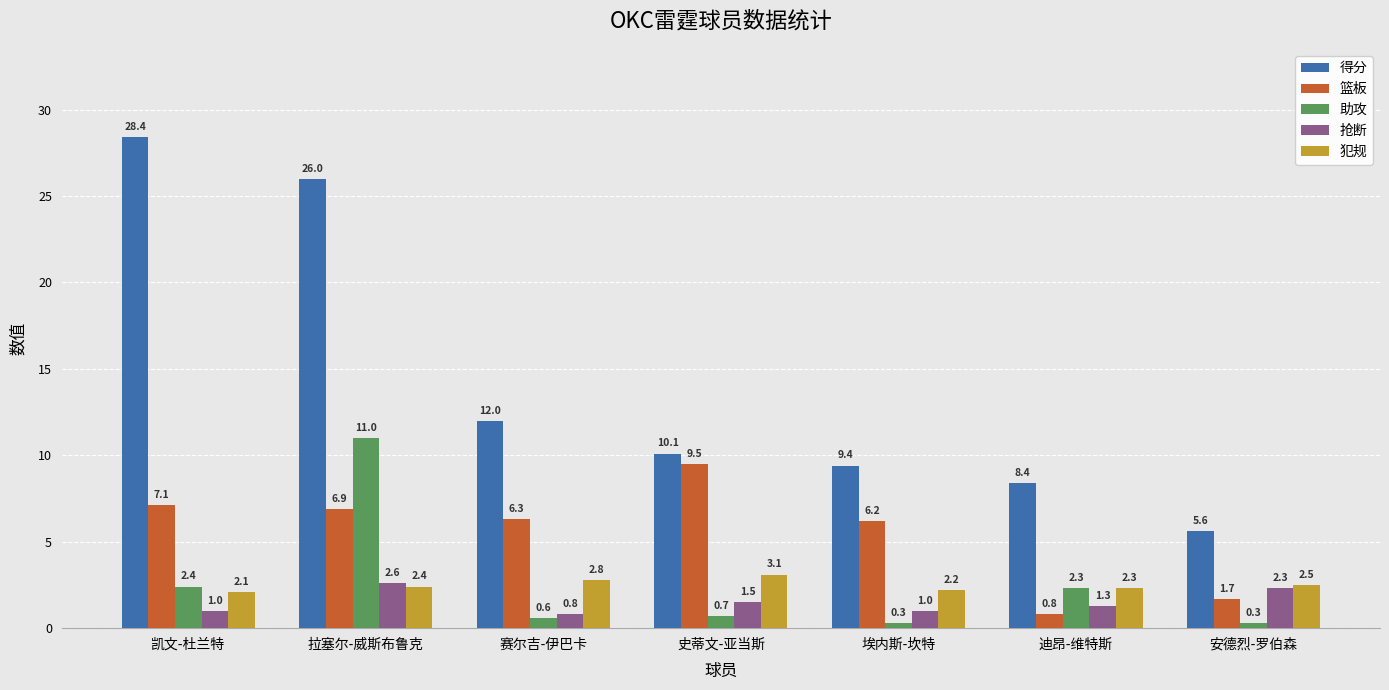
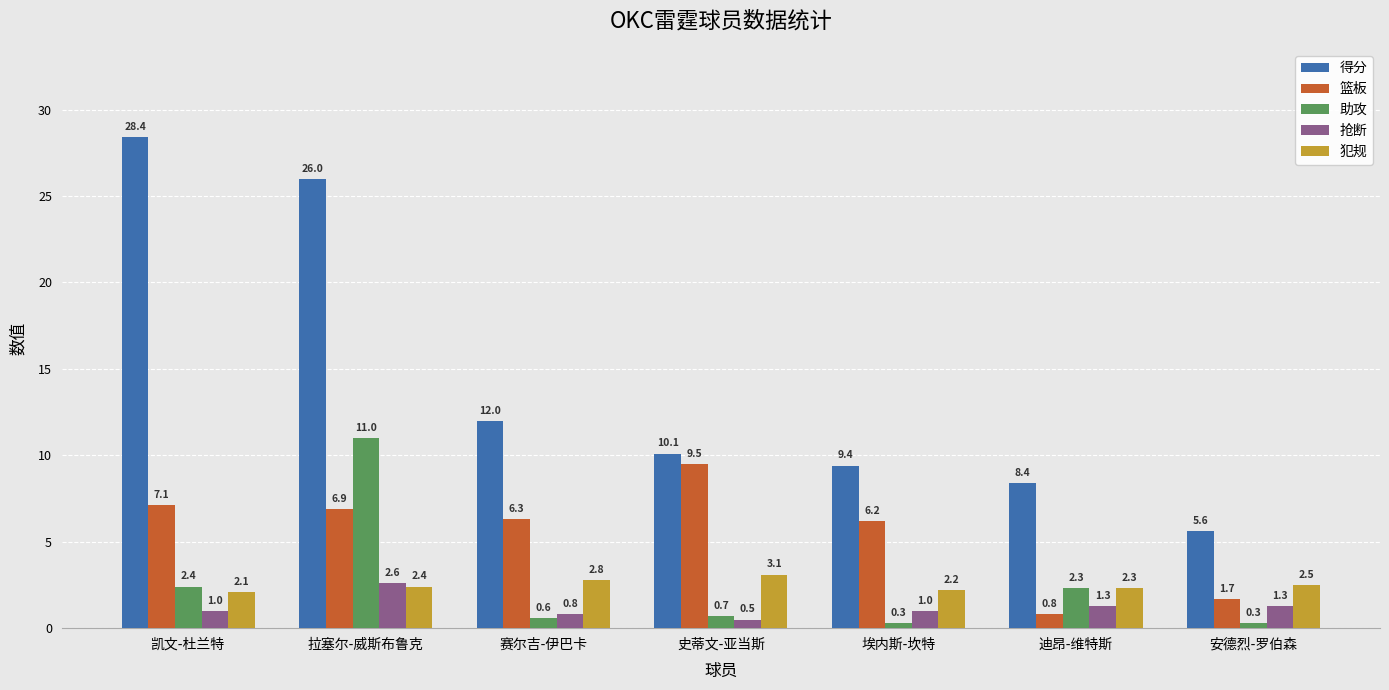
  {
    "得分": {
      "凯文-杜兰特": 28.4,
      "拉塞尔-威斯布鲁克": 26.0,
      "赛尔吉-伊巴卡": 12.0,
      "史蒂文-亚当斯": 10.1,
      "埃内斯-坎特": 9.4,
      "迪昂-维特斯": 8.4,
      "安德烈-罗伯森": 5.6
    },
    "篮板": {
      "凯文-杜兰特": 7.1,
      "拉塞尔-威斯布鲁克": 6.9,
      "赛尔吉-伊巴卡": 6.3,
      "史蒂文-亚当斯": 9.5,
      "埃内斯-坎特": 6.2,
      "迪昂-维特斯": 0.8,
      "安德烈-罗伯森": 1.7
    },
    "助攻": {
      "凯文-杜兰特": 2.4,
      "拉塞尔-威斯布鲁克": 11.0,
      "赛尔吉-伊巴卡": 0.6,
      "史蒂文-亚当斯": 0.7,
      "埃内斯-坎特": 0.3,
      "迪昂-维特斯": 2.3,
      "安德烈-罗伯森": 0.3
    },
    "抢断": {
      "凯文-杜兰特": 1.0,
      "拉塞尔-威斯布鲁克": 2.6,
      "赛尔吉-伊巴卡": 0.8,
-     "史蒂文-亚当斯": 1.5,
+     "史蒂文-亚当斯": 0.5,
      "埃内斯-坎特": 1.0,
      "迪昂-维特斯": 1.3,
-     "安德烈-罗伯森": 2.3
+     "安德烈-罗伯森": 1.3
    },
    "犯规": {
      "凯文-杜兰特": 2.1,
      "拉塞尔-威斯布鲁克": 2.4,
      "赛尔吉-伊巴卡": 2.8,
      "史蒂文-亚当斯": 3.1,
      "埃内斯-坎特": 2.2,
      "迪昂-维特斯": 2.3,
      "安德烈-罗伯森": 2.5
    }
  }
